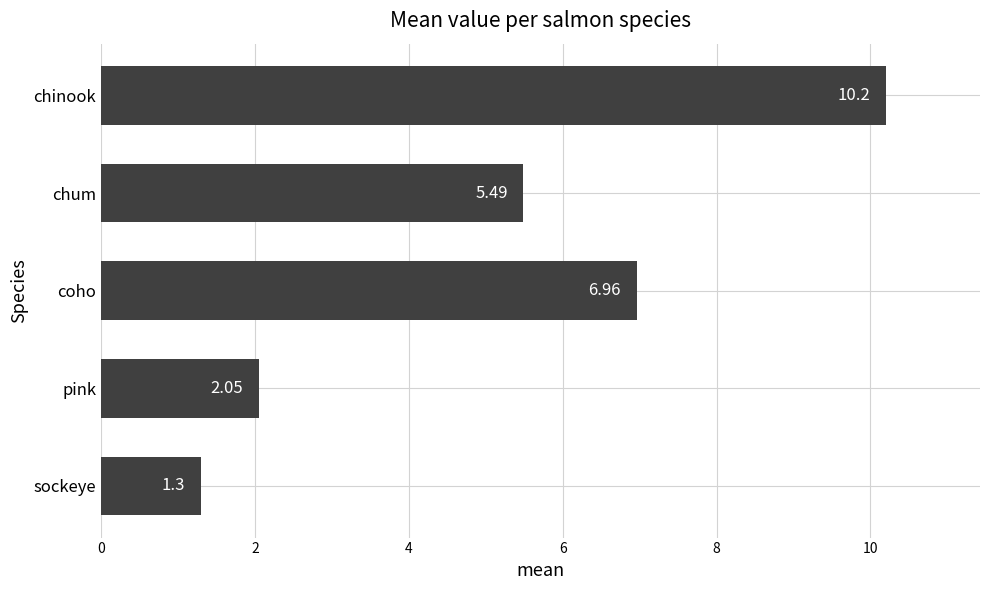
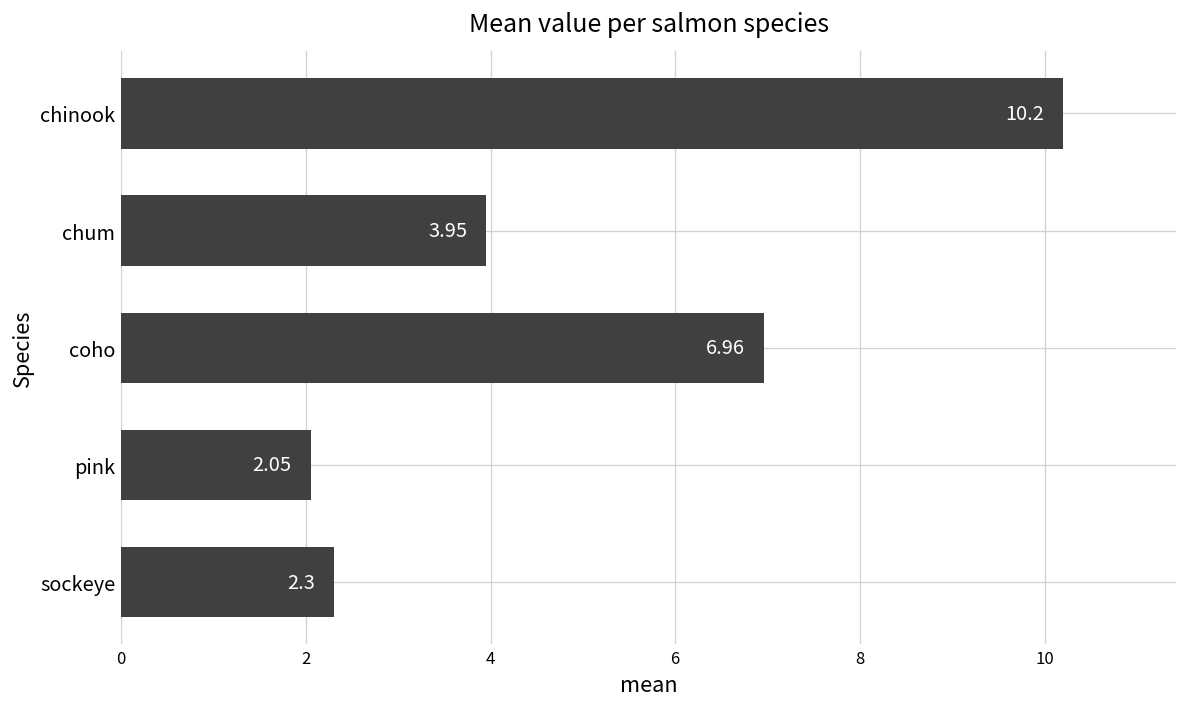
  {
    "chinook": 10.2,
-   "chum": 5.49,
+   "chum": 3.95,
    "coho": 6.96,
    "pink": 2.05,
-   "sockeye": 1.3
+   "sockeye": 2.3
  }
